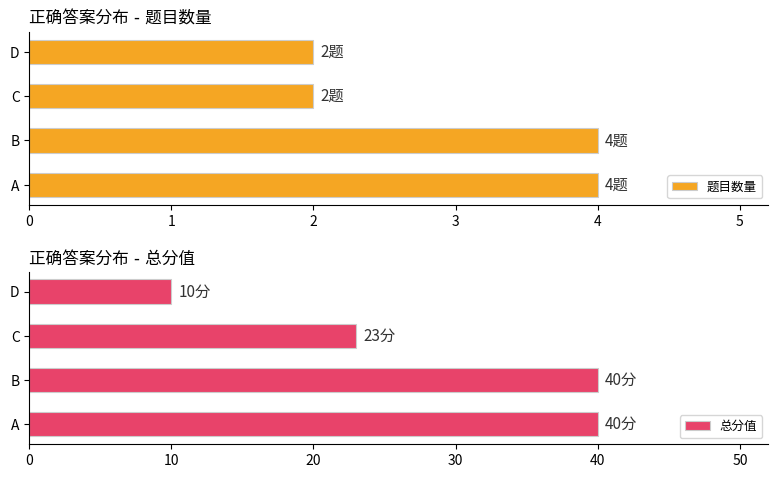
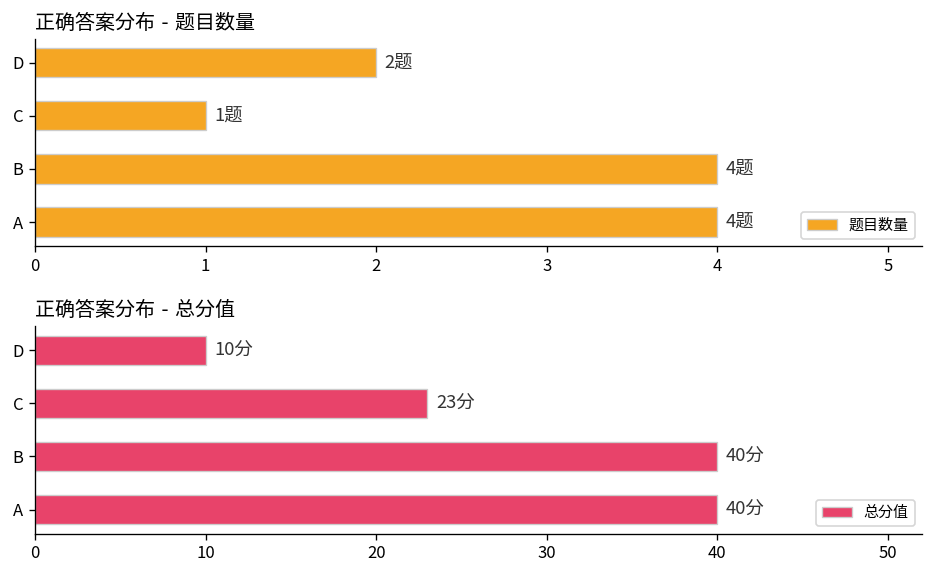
  {
    "正确答案分布 - 题目数量": {
      "D": "2题",
-     "C": "2题",
+     "C": "1题",
      "B": "4题",
      "A": "4题"
    },
    "正确答案分布 - 总分值": {
      "D": "10分",
      "C": "23分",
      "B": "40分",
      "A": "40分"
    }
  }
